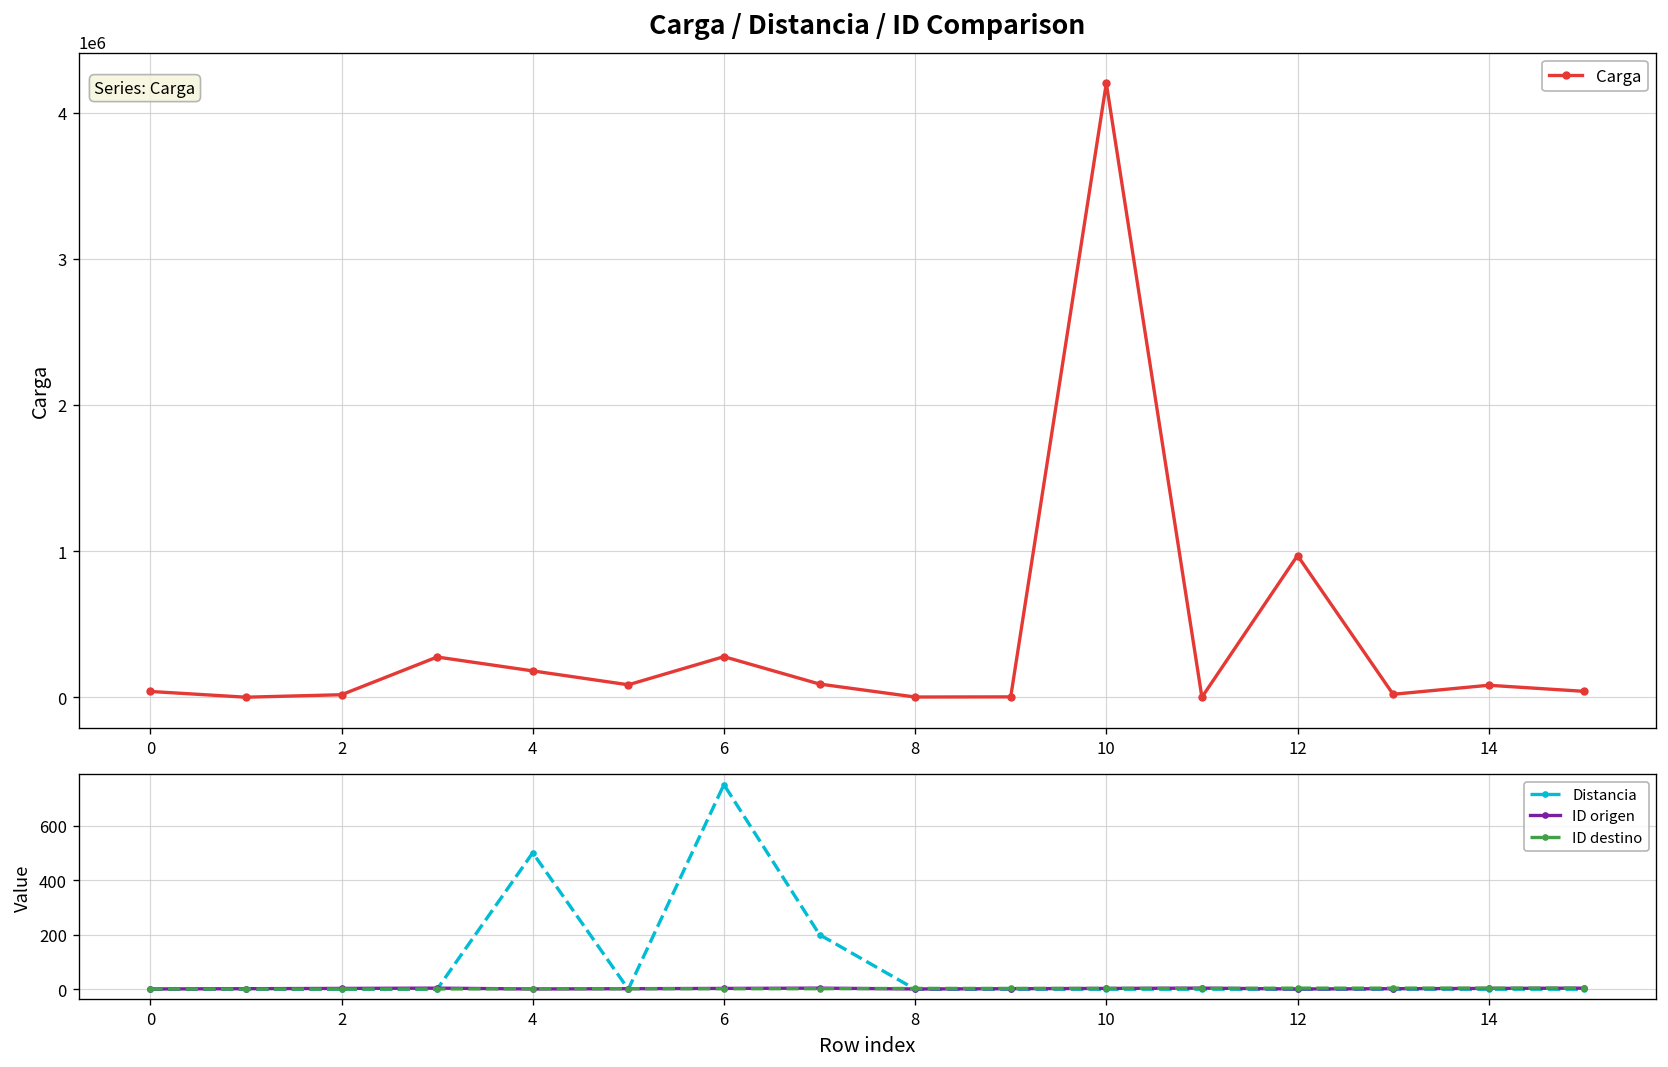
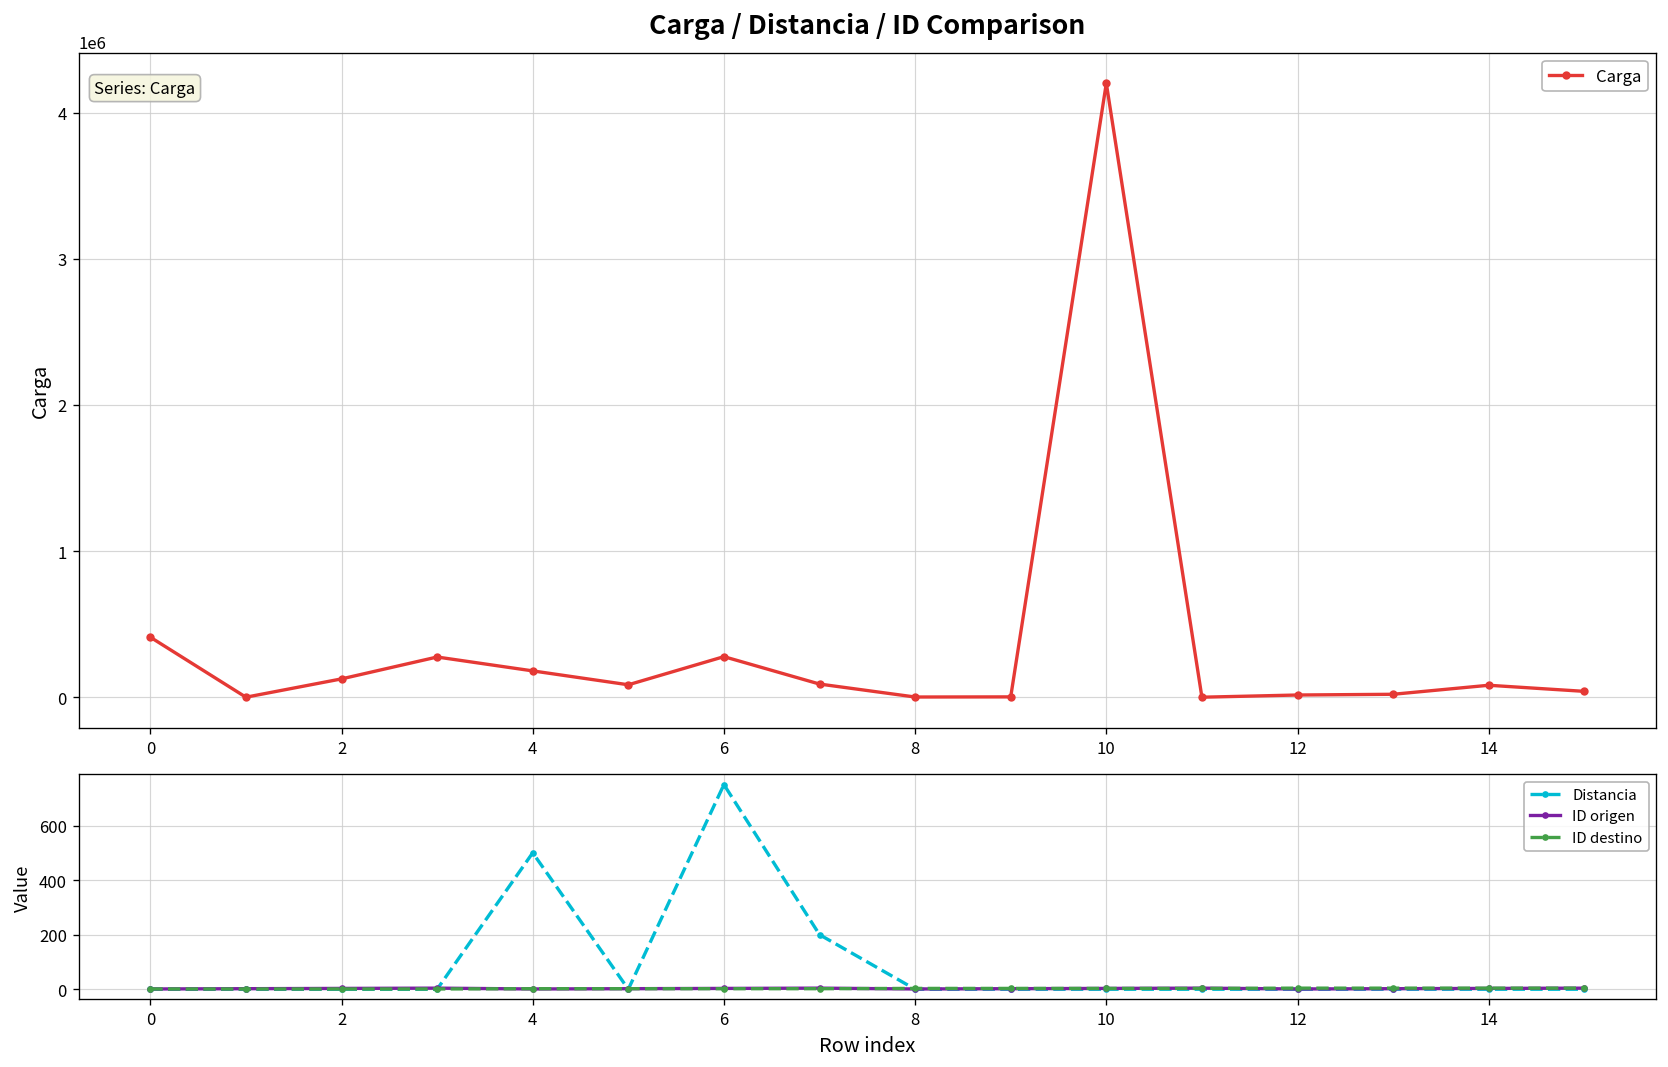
  {
    "Carga / Distancia / ID Comparison": {
-     "0": 40000,
-     "2": 20000,
+     "0": 410000,
+     "2": 130000,
      "4": 180000,
      "6": 280000,
      "8": 0,
      "10": 4200000,
-     "12": 970000,
+     "12": 20000,
      "14": 80000
    }
  }
